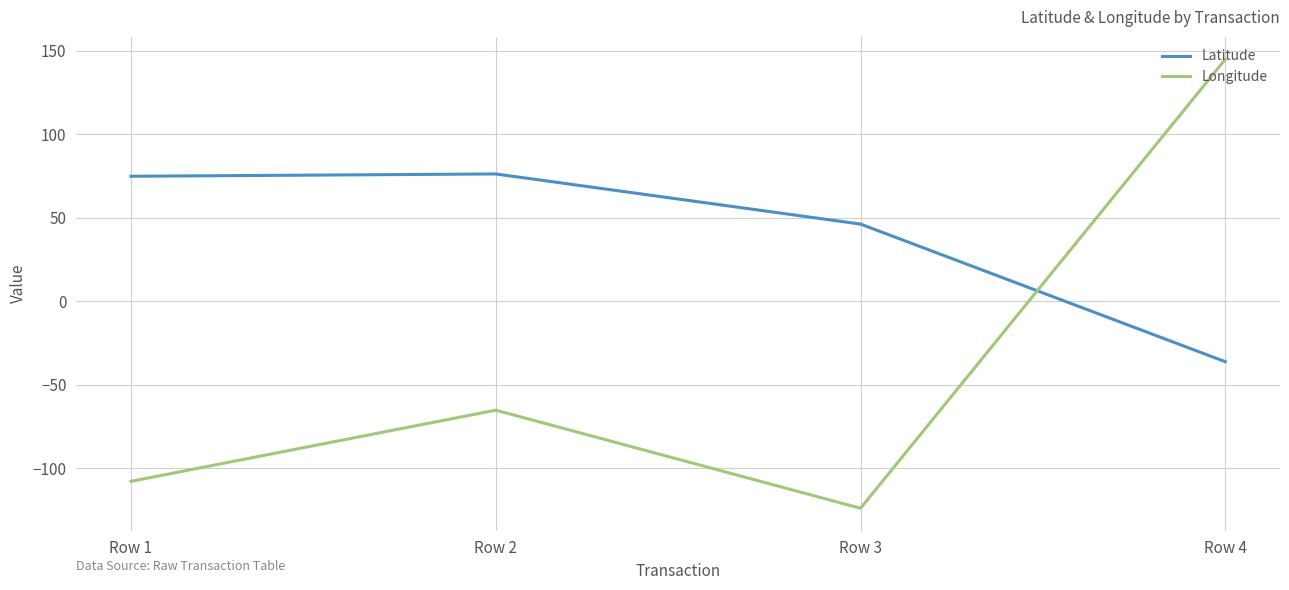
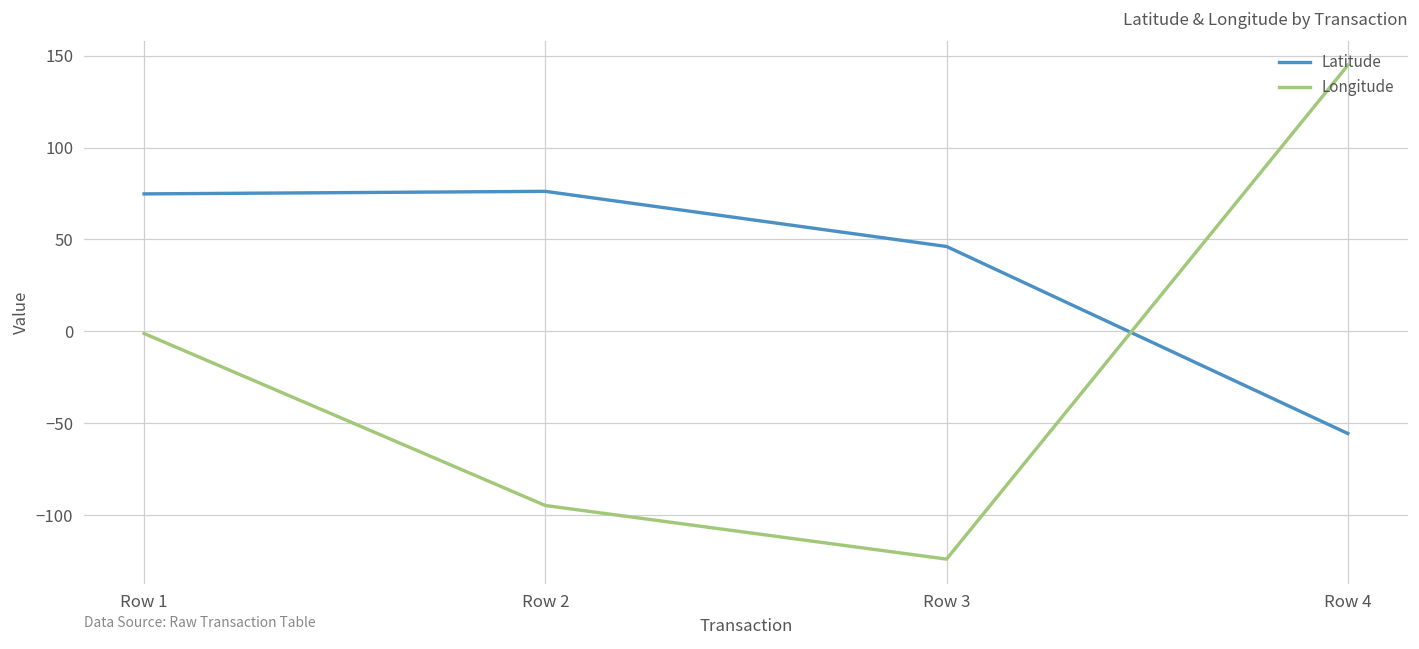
  {
    "Latitude": {
      "Row 1": 75,
      "Row 2": 76,
      "Row 3": 46,
-     "Row 4": -36
+     "Row 4": -56
    },
    "Longitude": {
-     "Row 1": -108,
-     "Row 2": -65,
+     "Row 1": -1,
+     "Row 2": -95,
      "Row 3": -124,
      "Row 4": 145
    }
  }
